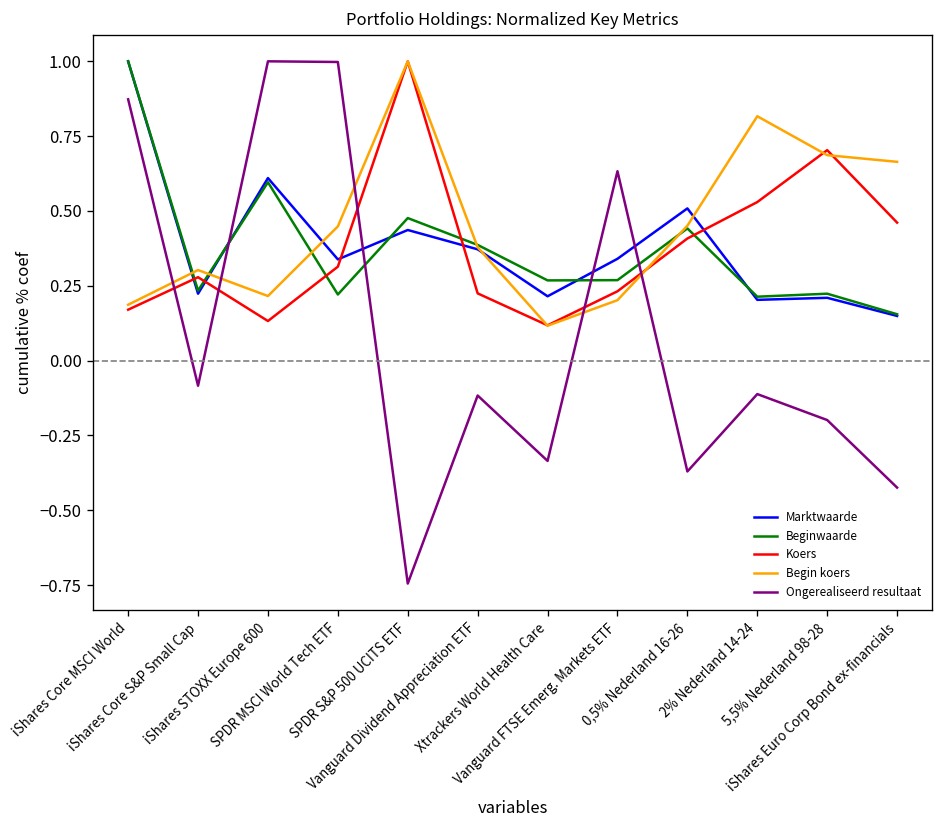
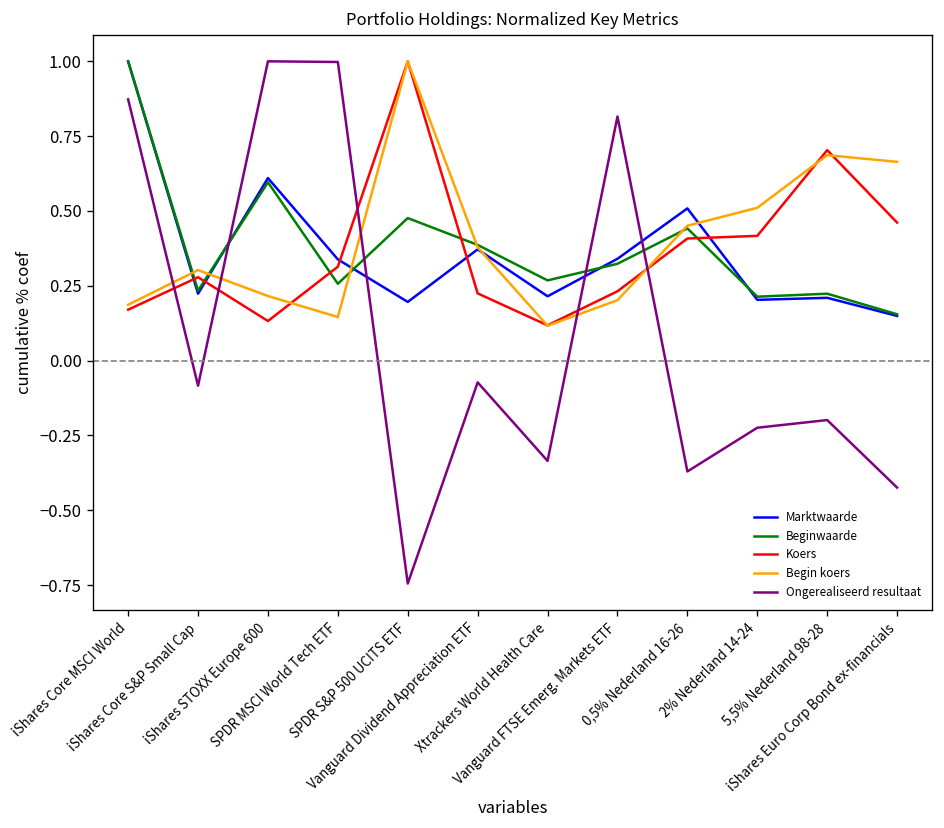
  {
    "Marktwaarde": {
      "iShares Core S&P Small Cap": 0.22,
      "iShares STOXX Europe 600": 0.61,
      "SPDR MSCI World Tech ETF": 0.34,
-     "SPDR S&P 500 UCITS ETF": 0.44,
+     "SPDR S&P 500 UCITS ETF": 0.20,
      "Xtrackers World Health Care": 0.22,
      "Vanguard FTSE Emerg. Markets ETF": 0.34,
      "0,5% Nederland 16-26": 0.51,
      "2% Nederland 14-24": 0.20,
      "5,5% Nederland 98-28": 0.21
    },
    "Beginwaarde": {
      "iShares Core S&P Small Cap": 0.23,
      "iShares STOXX Europe 600": 0.60,
-     "SPDR MSCI World Tech ETF": 0.22,
+     "SPDR MSCI World Tech ETF": 0.26,
      "SPDR S&P 500 UCITS ETF": 0.48,
      "Xtrackers World Health Care": 0.27,
-     "Vanguard FTSE Emerg. Markets ETF": 0.27,
+     "Vanguard FTSE Emerg. Markets ETF": 0.32,
      "2% Nederland 14-24": 0.21,
      "5,5% Nederland 98-28": 0.22
    },
    "Koers": {
      "iShares Core MSCI World": 0.17,
      "iShares Core S&P Small Cap": 0.28,
      "iShares STOXX Europe 600": 0.13,
      "SPDR MSCI World Tech ETF": 0.31,
      "Vanguard Dividend Appreciation ETF": 0.22,
      "Vanguard FTSE Emerg. Markets ETF": 0.23,
      "0,5% Nederland 16-26": 0.41,
-     "2% Nederland 14-24": 0.53,
+     "2% Nederland 14-24": 0.42,
      "5,5% Nederland 98-28": 0.70,
      "iShares Euro Corp Bond ex-financials": 0.46
    },
    "Begin koers": {
      "iShares Core MSCI World": 0.19,
      "iShares Core S&P Small Cap": 0.30,
      "iShares STOXX Europe 600": 0.22,
-     "SPDR MSCI World Tech ETF": 0.45,
+     "SPDR MSCI World Tech ETF": 0.15,
      "Vanguard FTSE Emerg. Markets ETF": 0.20,
-     "2% Nederland 14-24": 0.82,
+     "2% Nederland 14-24": 0.51,
      "5,5% Nederland 98-28": 0.69,
      "iShares Euro Corp Bond ex-financials": 0.66
    },
    "Ongerealiseerd resultaat": {
      "iShares Core MSCI World": 0.87,
      "iShares Core S&P Small Cap": -0.08,
      "iShares STOXX Europe 600": 1.00,
      "SPDR MSCI World Tech ETF": 1.00,
      "SPDR S&P 500 UCITS ETF": -0.74,
-     "Vanguard Dividend Appreciation ETF": -0.12,
+     "Vanguard Dividend Appreciation ETF": -0.07,
      "Xtrackers World Health Care": -0.33,
-     "Vanguard FTSE Emerg. Markets ETF": 0.63,
+     "Vanguard FTSE Emerg. Markets ETF": 0.82,
      "0,5% Nederland 16-26": -0.37,
-     "2% Nederland 14-24": -0.11,
+     "2% Nederland 14-24": -0.22,
      "5,5% Nederland 98-28": -0.20,
      "iShares Euro Corp Bond ex-financials": -0.42
    }
  }
